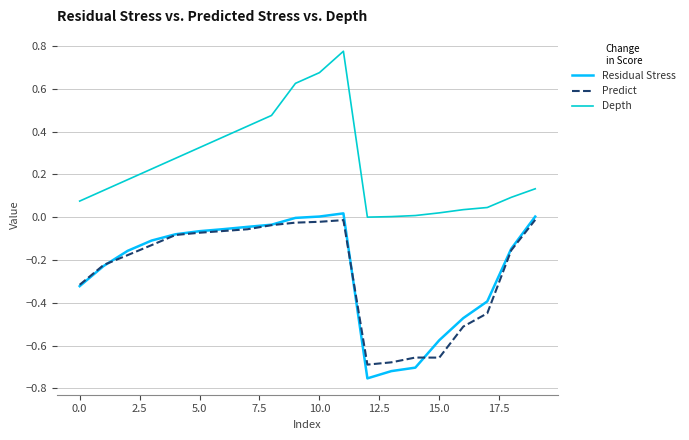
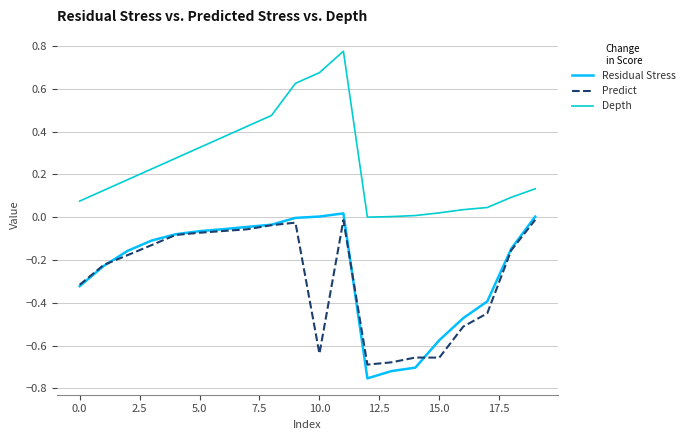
  {
    "Predict": {
-     "10.0": -0.02,
+     "10.0": -0.64,
      "15.0": -0.66
    }
  }
